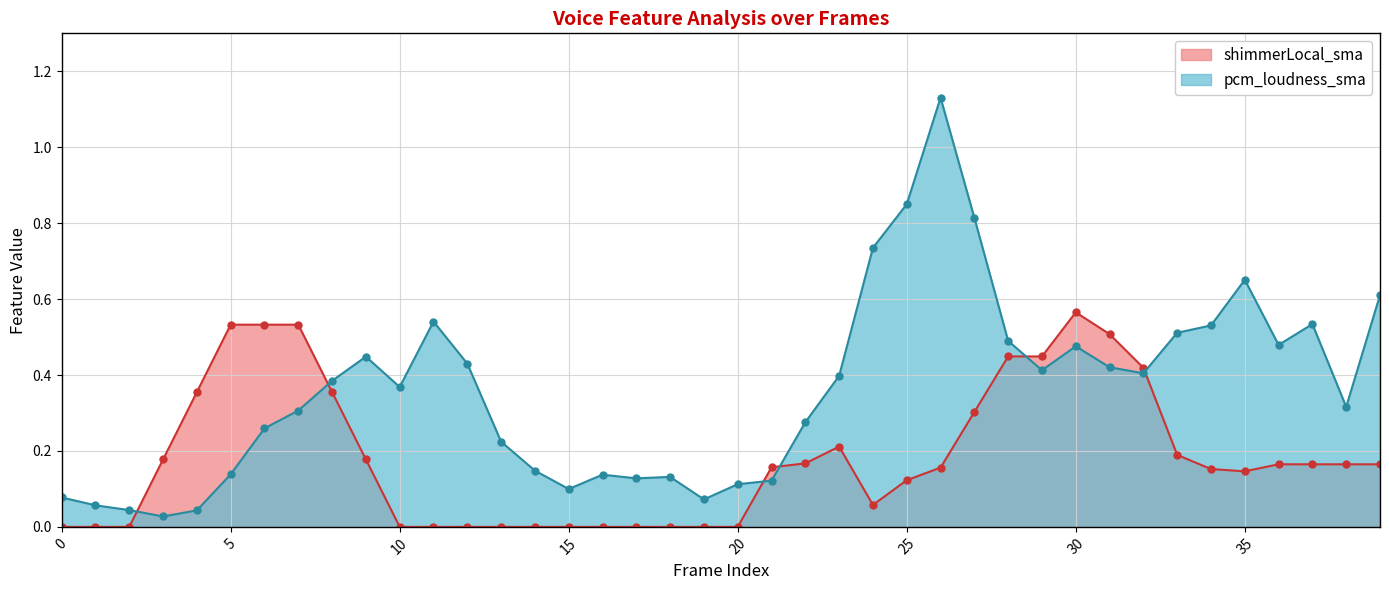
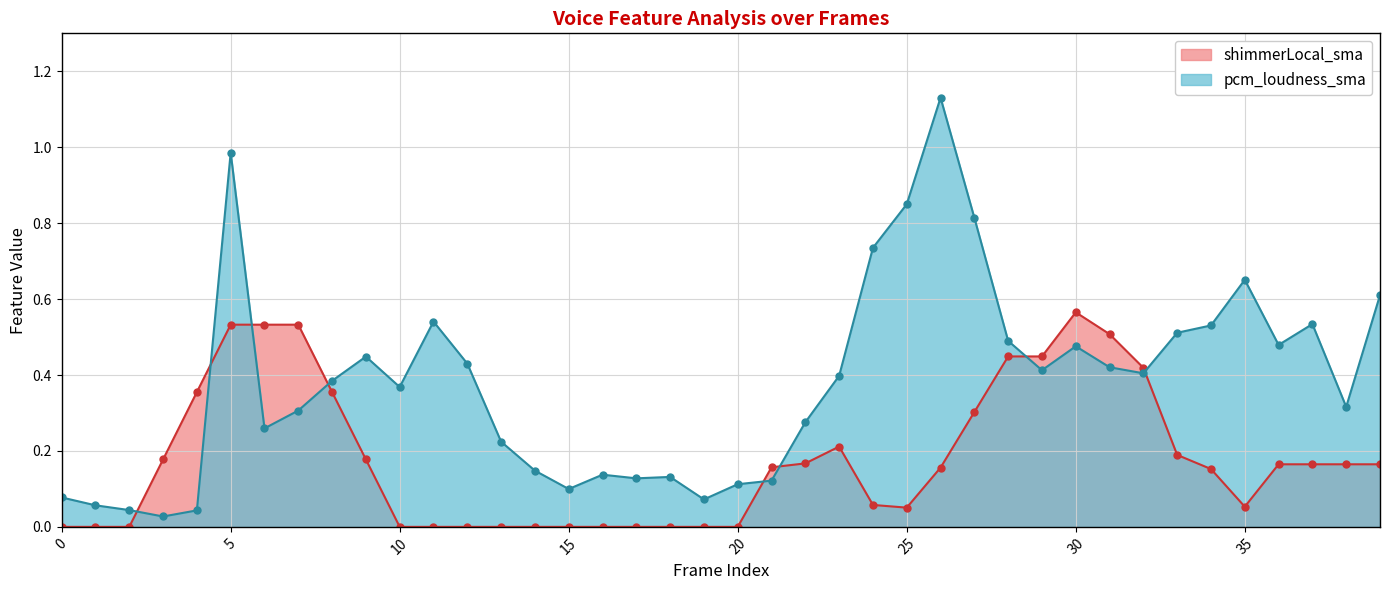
  {
    "shimmerLocal_sma": {
      "0": 0.00,
      "5": 0.53,
      "10": 0.00,
      "15": 0.00,
      "20": 0.00,
-     "25": 0.12,
+     "25": 0.05,
      "30": 0.57,
-     "35": 0.15
+     "35": 0.05
    },
    "pcm_loudness_sma": {
      "0": 0.08,
-     "5": 0.14,
+     "5": 0.99,
      "10": 0.37,
      "15": 0.10,
      "20": 0.11,
      "25": 0.85,
      "30": 0.48,
      "35": 0.65
    }
  }
